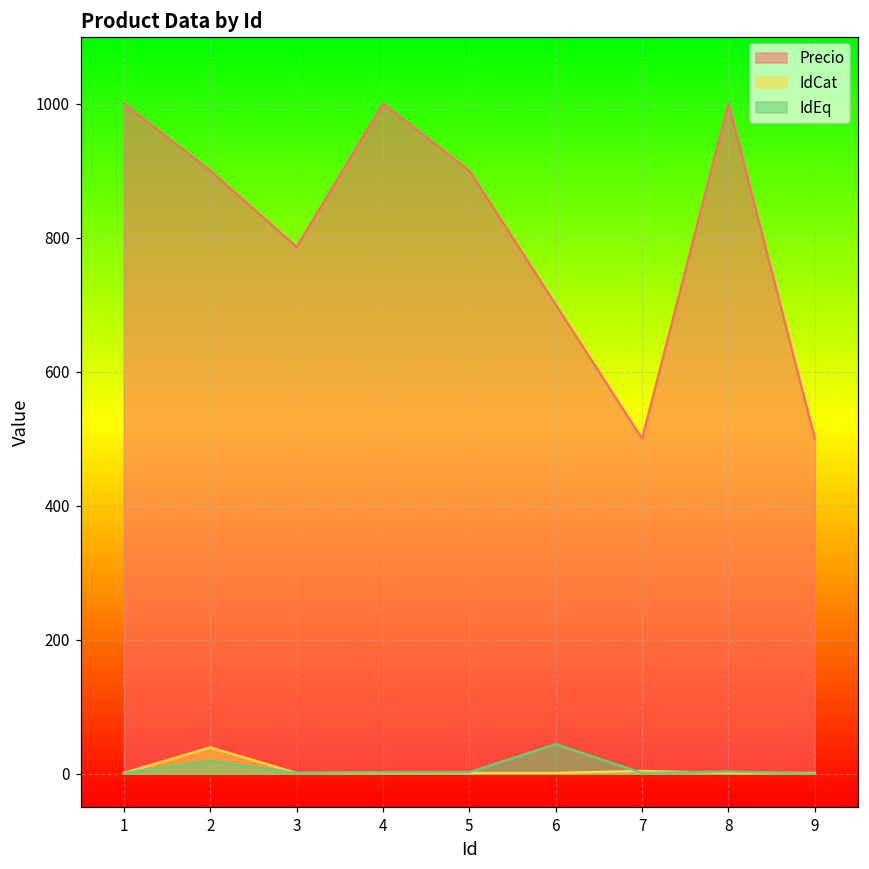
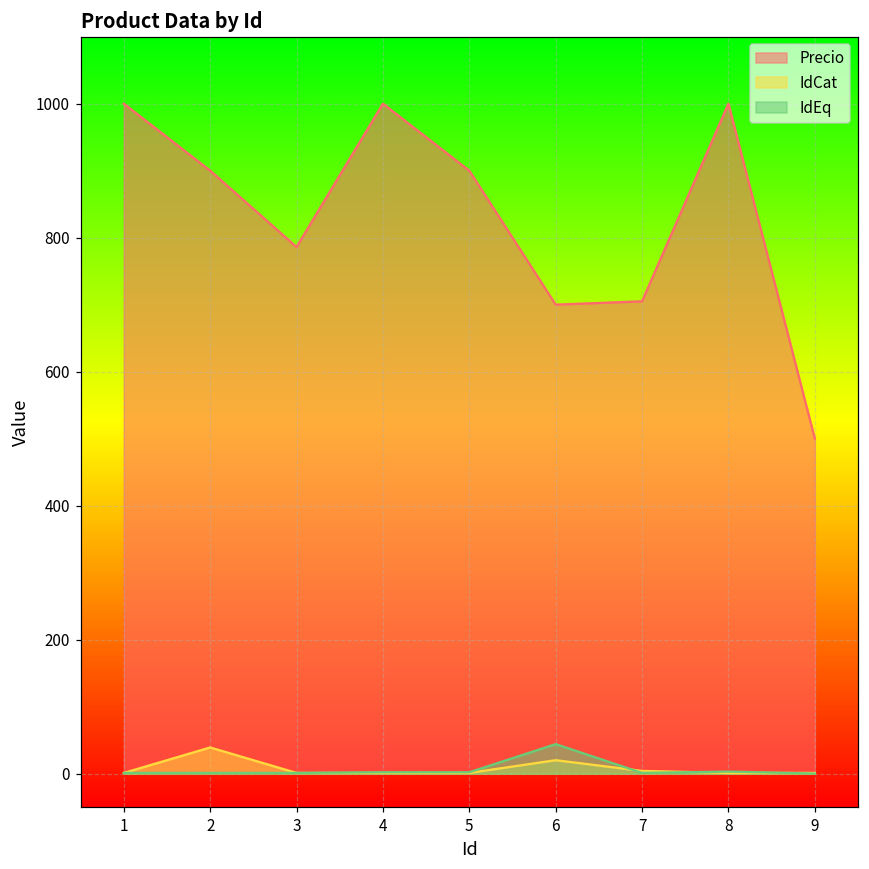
  {
    "Precio": {
      "1": 1000,
      "2": 900,
      "3": 790,
      "4": 1000,
      "5": 900,
      "6": 700,
-     "7": 500,
+     "7": 710,
      "8": 1000,
      "9": 500
    },
    "IdCat": {
      "2": 40,
-     "6": 0
+     "6": 20
    },
    "IdEq": {
-     "2": 20,
+     "2": 0,
      "6": 40
    }
  }
